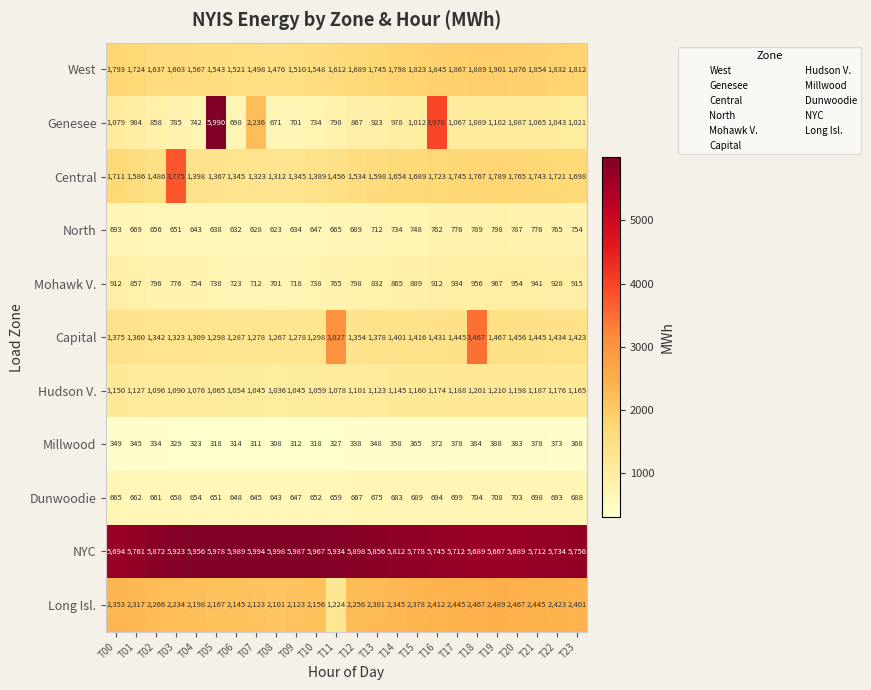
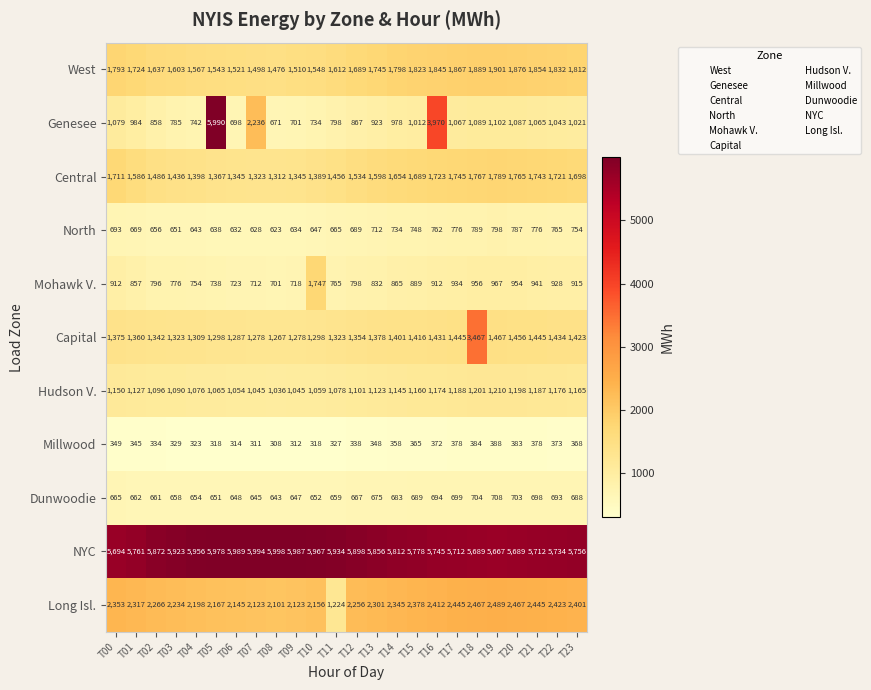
  {
    "Central": {
      "T00": "1,711",
      "T01": "1,586",
      "T02": "1,486",
-     "T03": "3,775",
+     "T03": "1,436",
      "T04": "1,398",
      "T05": "1,367",
      "T06": "1,345",
      "T07": "1,323",
      "T08": "1,312",
      "T09": "1,345",
      "T10": "1,389",
      "T11": "1,456",
      "T12": "1,534",
      "T13": "1,598",
      "T14": "1,654",
      "T15": "1,689",
      "T16": "1,723",
      "T17": "1,745",
      "T18": "1,767",
      "T19": "1,789",
      "T20": "1,765",
      "T21": "1,743",
      "T22": "1,721",
      "T23": "1,698"
    },
    "Mohawk V.": {
      "T00": "912",
      "T01": "857",
      "T02": "796",
      "T03": "776",
      "T04": "754",
      "T05": "738",
      "T06": "723",
      "T07": "712",
      "T08": "701",
      "T09": "718",
-     "T10": "738",
+     "T10": "1,747",
      "T11": "765",
      "T12": "798",
      "T13": "832",
      "T14": "865",
      "T15": "889",
      "T16": "912",
      "T17": "934",
      "T18": "956",
      "T19": "967",
      "T20": "954",
      "T21": "941",
      "T22": "928",
      "T23": "915"
    },
    "Capital": {
      "T00": "1,375",
      "T01": "1,360",
      "T02": "1,342",
      "T03": "1,323",
      "T04": "1,309",
      "T05": "1,298",
      "T06": "1,287",
      "T07": "1,278",
      "T08": "1,267",
      "T09": "1,278",
      "T10": "1,298",
-     "T11": "3,027",
+     "T11": "1,323",
      "T12": "1,354",
      "T13": "1,378",
      "T14": "1,401",
      "T15": "1,416",
      "T16": "1,431",
      "T17": "1,445",
      "T18": "3,467",
      "T19": "1,467",
      "T20": "1,456",
      "T21": "1,445",
      "T22": "1,434",
      "T23": "1,423"
    }
  }
